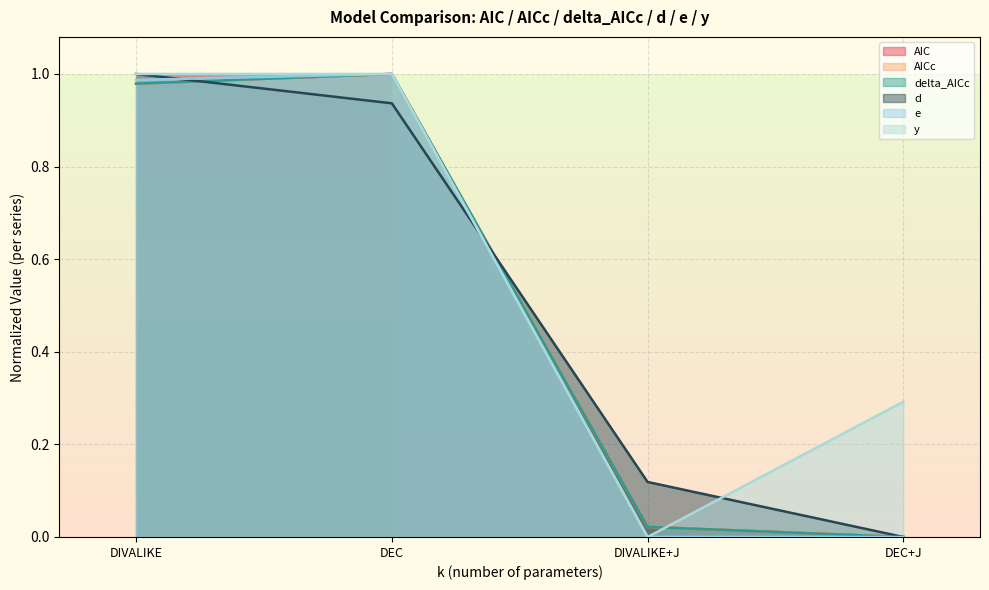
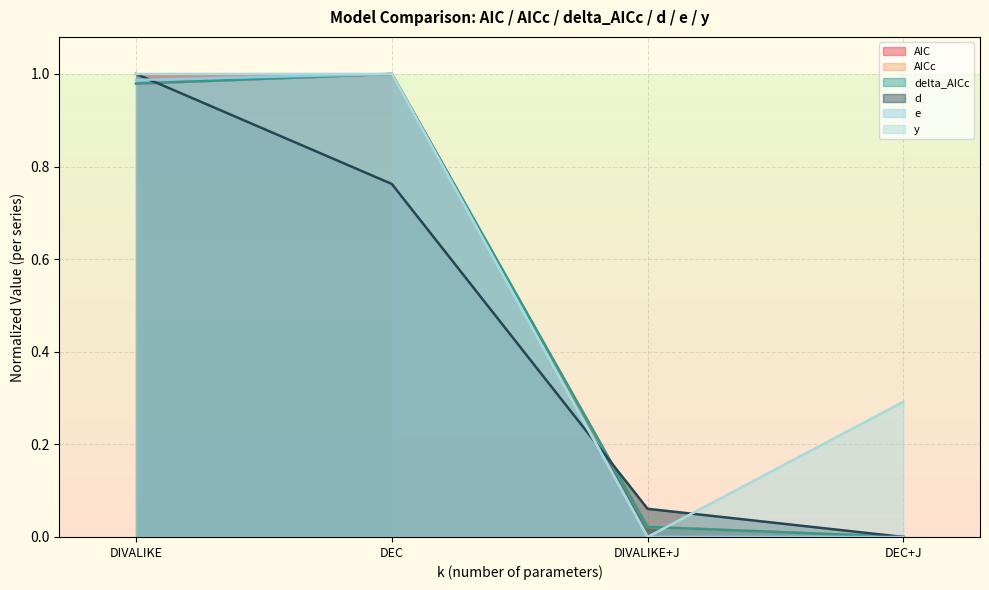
  {
    "delta_AICc": {
      "DIVALIKE": 0.98,
      "DIVALIKE+J": 0.02
    },
    "d": {
-     "DEC": 0.94,
-     "DIVALIKE+J": 0.12
+     "DEC": 0.76,
+     "DIVALIKE+J": 0.06
    }
  }
